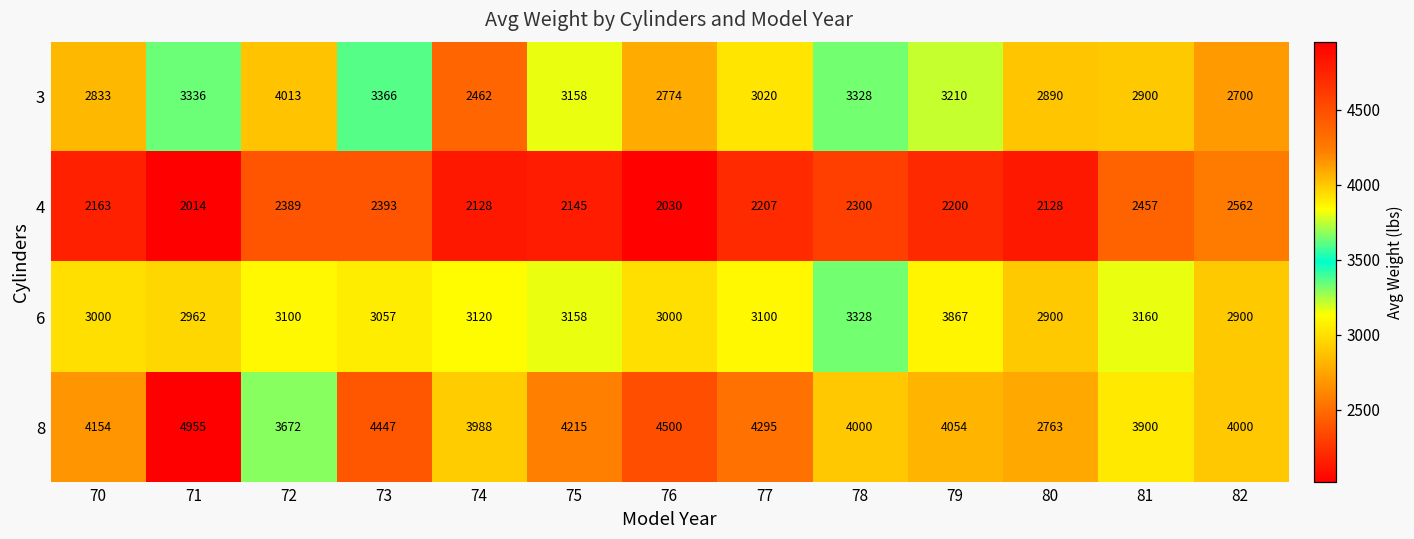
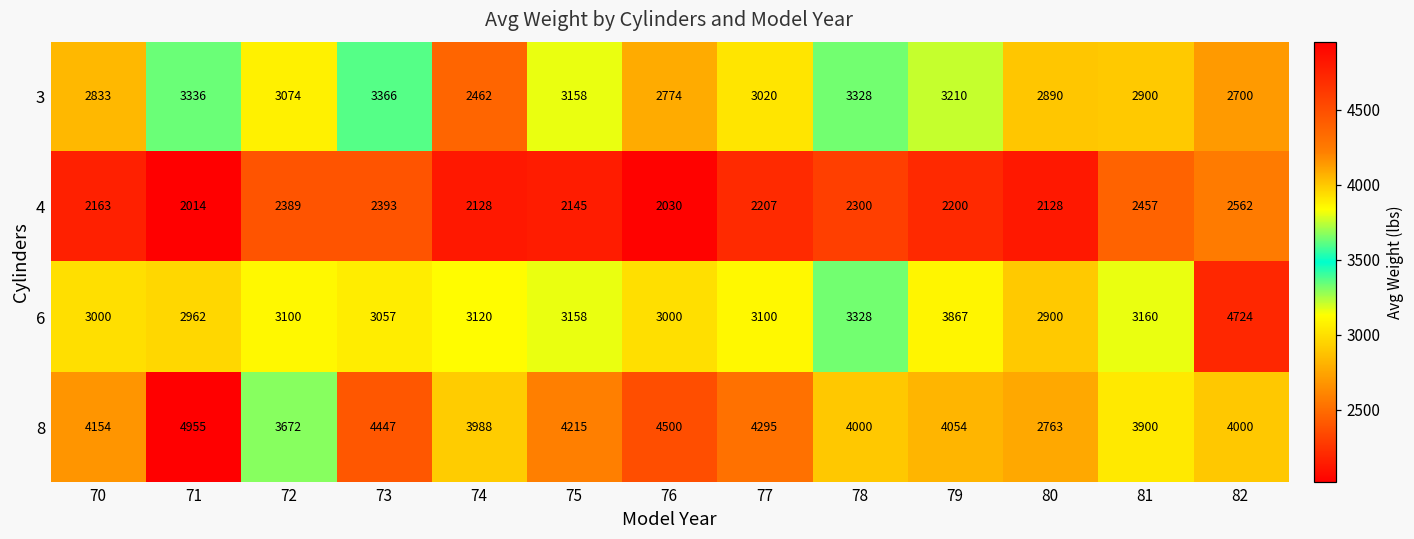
  {
    "3": {
      "70": 2833,
      "71": 3336,
-     "72": 4013,
+     "72": 3074,
      "73": 3366,
      "74": 2462,
      "75": 3158,
      "76": 2774,
      "77": 3020,
      "78": 3328,
      "79": 3210,
      "80": 2890,
      "81": 2900,
      "82": 2700
    },
    "4": {
      "70": 2163,
      "71": 2014,
      "72": 2389,
      "73": 2393,
      "74": 2128,
      "75": 2145,
      "76": 2030,
      "77": 2207,
      "78": 2300,
      "79": 2200,
      "80": 2128,
      "81": 2457,
      "82": 2562
    },
    "6": {
      "70": 3000,
      "71": 2962,
      "72": 3100,
      "73": 3057,
      "74": 3120,
      "75": 3158,
      "76": 3000,
      "77": 3100,
      "78": 3328,
      "79": 3867,
      "80": 2900,
      "81": 3160,
-     "82": 2900
+     "82": 4724
    },
    "8": {
      "70": 4154,
      "71": 4955,
      "72": 3672,
      "73": 4447,
      "74": 3988,
      "75": 4215,
      "76": 4500,
      "77": 4295,
      "78": 4000,
      "79": 4054,
      "80": 2763,
      "81": 3900,
      "82": 4000
    }
  }
